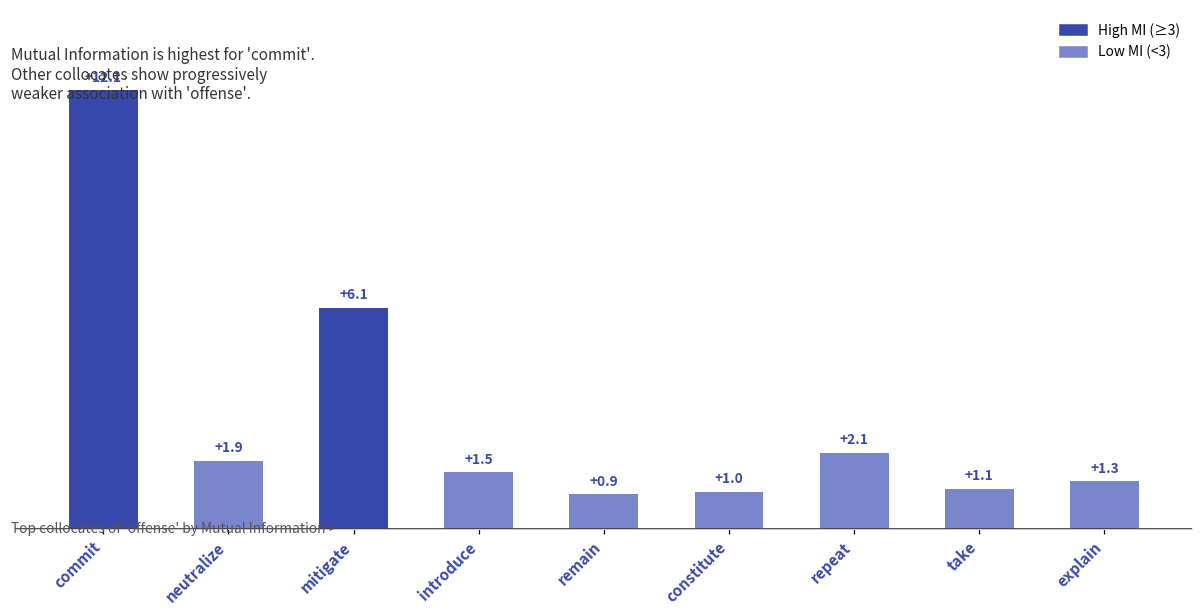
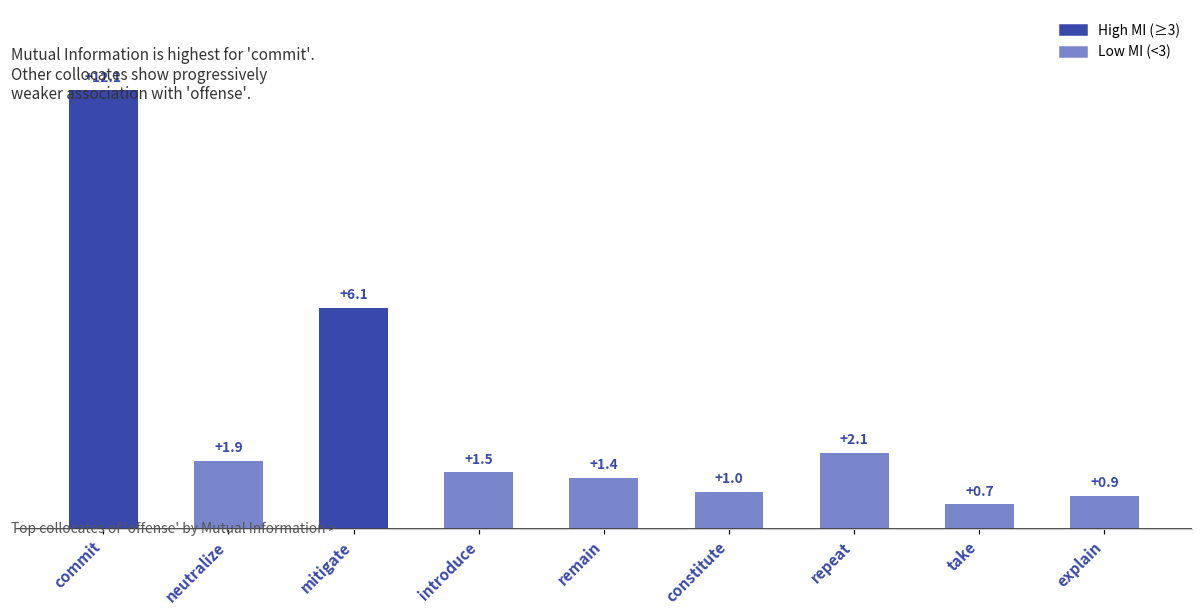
  {
    "commit": "+12.1",
    "neutralize": "+1.9",
    "mitigate": "+6.1",
    "introduce": "+1.5",
-   "remain": "+0.9",
+   "remain": "+1.4",
    "constitute": "+1.0",
    "repeat": "+2.1",
-   "take": "+1.1",
-   "explain": "+1.3"
+   "take": "+0.7",
+   "explain": "+0.9"
  }
